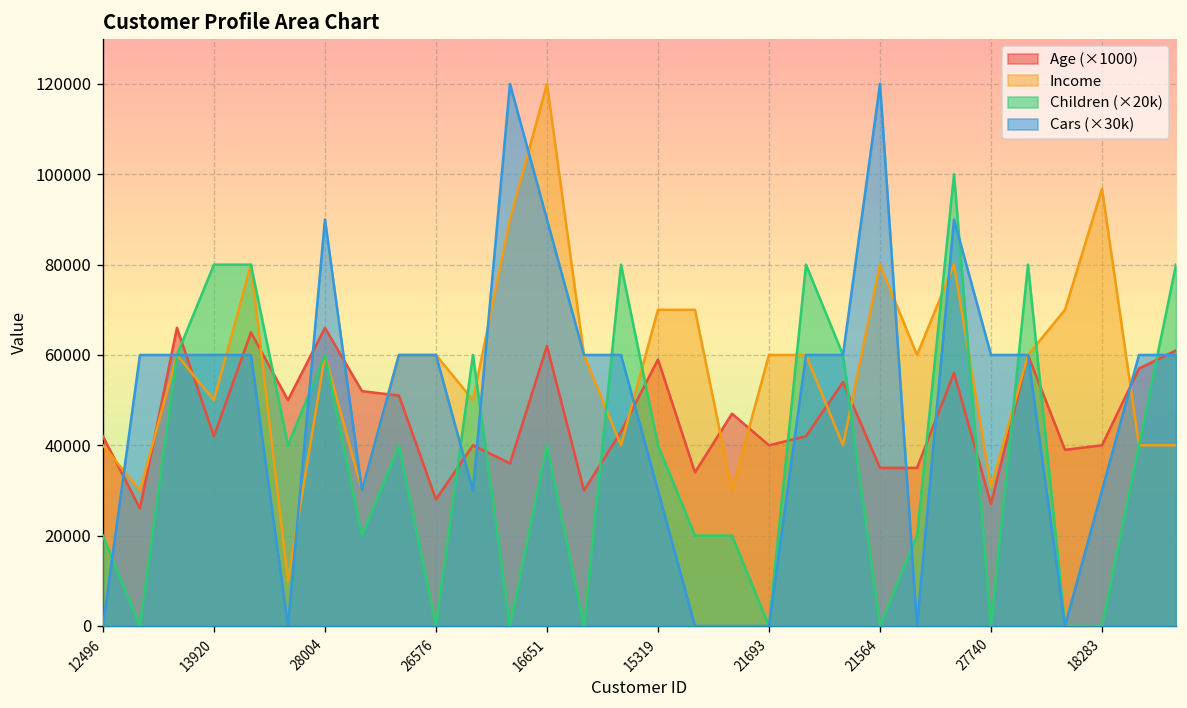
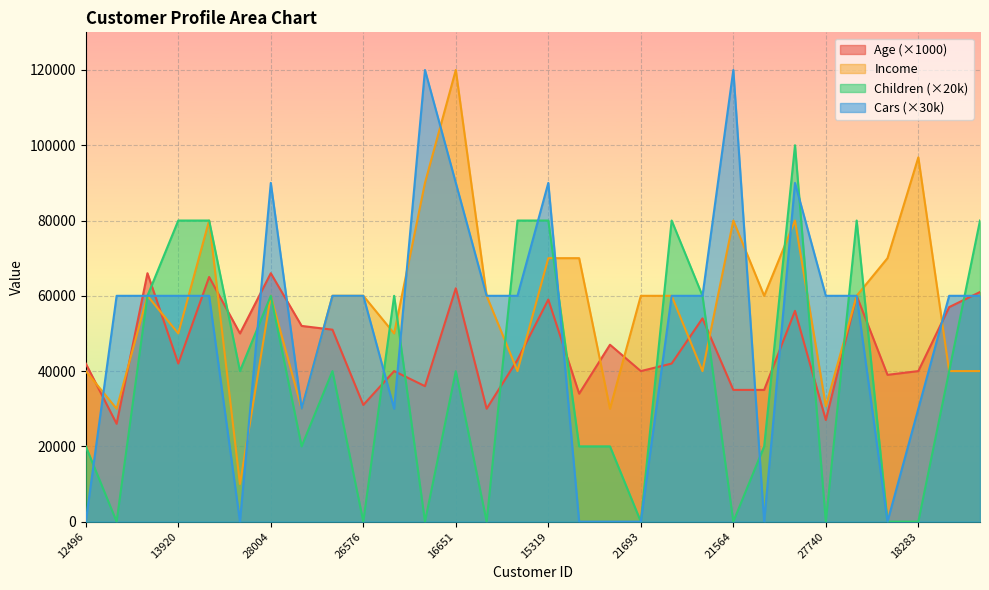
  {
    "Age (×1000)": {
      "12496": 42000,
      "13920": 42000,
      "28004": 66000,
-     "26576": 28000,
+     "26576": 31000,
      "16651": 62000,
      "15319": 59000,
      "21693": 40000,
      "21564": 35000,
      "27740": 27000,
      "18283": 40000
    },
    "Income": {
      "12496": 40000,
      "13920": 50000,
      "16651": 120000,
      "15319": 70000,
      "21693": 60000,
      "21564": 80000,
      "27740": 31000,
      "18283": 97000
    },
    "Children (×20k)": {
      "12496": 20000,
      "13920": 80000,
      "26576": 0,
      "16651": 40000,
-     "15319": 40000,
+     "15319": 80000,
      "21564": 0,
      "27740": 0,
      "18283": 0
    },
    "Cars (×30k)": {
      "12496": 0,
      "13920": 60000,
      "28004": 90000,
      "16651": 90000,
-     "15319": 30000,
+     "15319": 90000,
      "21564": 120000,
      "27740": 60000,
      "18283": 30000
    }
  }
